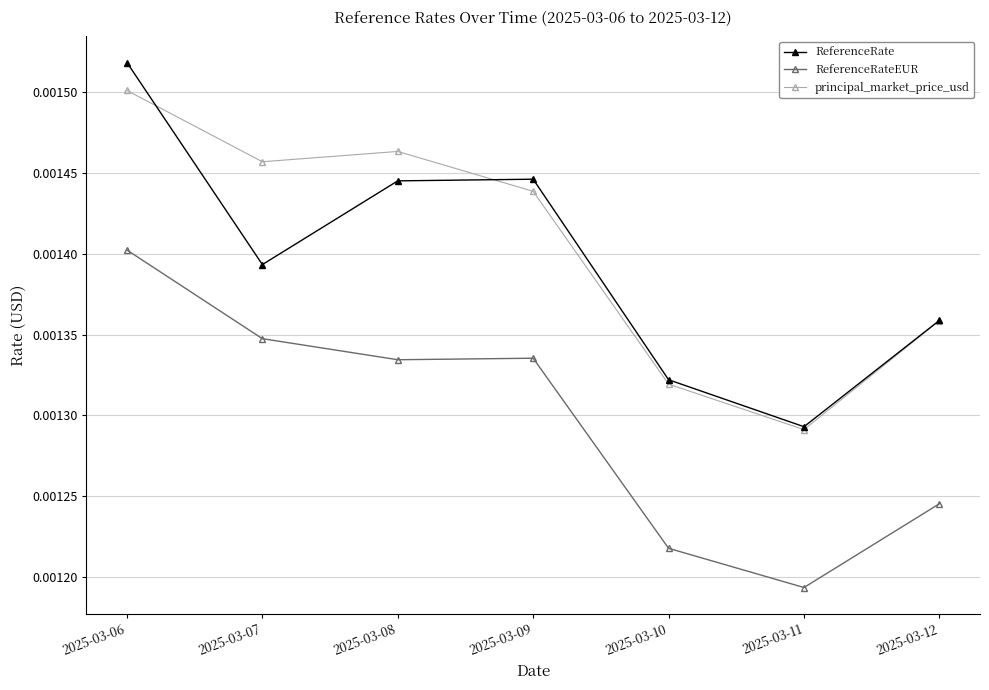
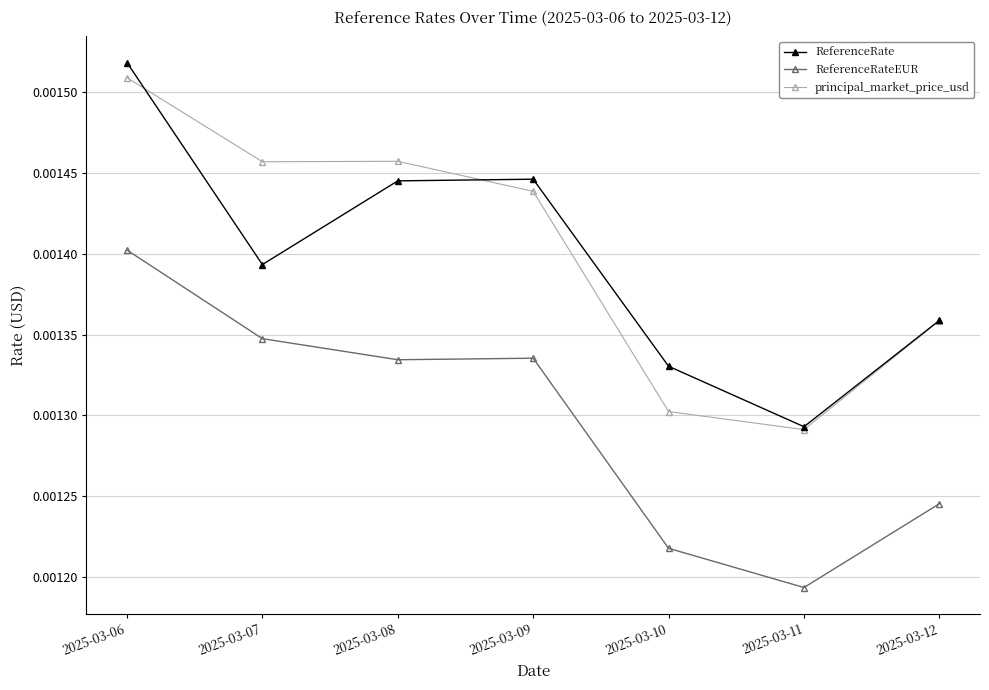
  {
    "ReferenceRate": {
      "2025-03-06": 0.001518,
      "2025-03-07": 0.001393,
      "2025-03-08": 0.001445,
      "2025-03-09": 0.001446,
-     "2025-03-10": 0.001322,
+     "2025-03-10": 0.001330,
      "2025-03-11": 0.001293
    },
    "ReferenceRateEUR": {
      "2025-03-06": 0.001402,
      "2025-03-07": 0.001347,
      "2025-03-08": 0.001334,
      "2025-03-09": 0.001335,
      "2025-03-10": 0.001218,
      "2025-03-11": 0.001193,
      "2025-03-12": 0.001245
    },
    "principal_market_price_usd": {
-     "2025-03-06": 0.001501,
+     "2025-03-06": 0.001509,
      "2025-03-07": 0.001457,
-     "2025-03-08": 0.001463,
+     "2025-03-08": 0.001457,
      "2025-03-09": 0.001439,
-     "2025-03-10": 0.001319,
+     "2025-03-10": 0.001302,
      "2025-03-11": 0.001291
    }
  }
